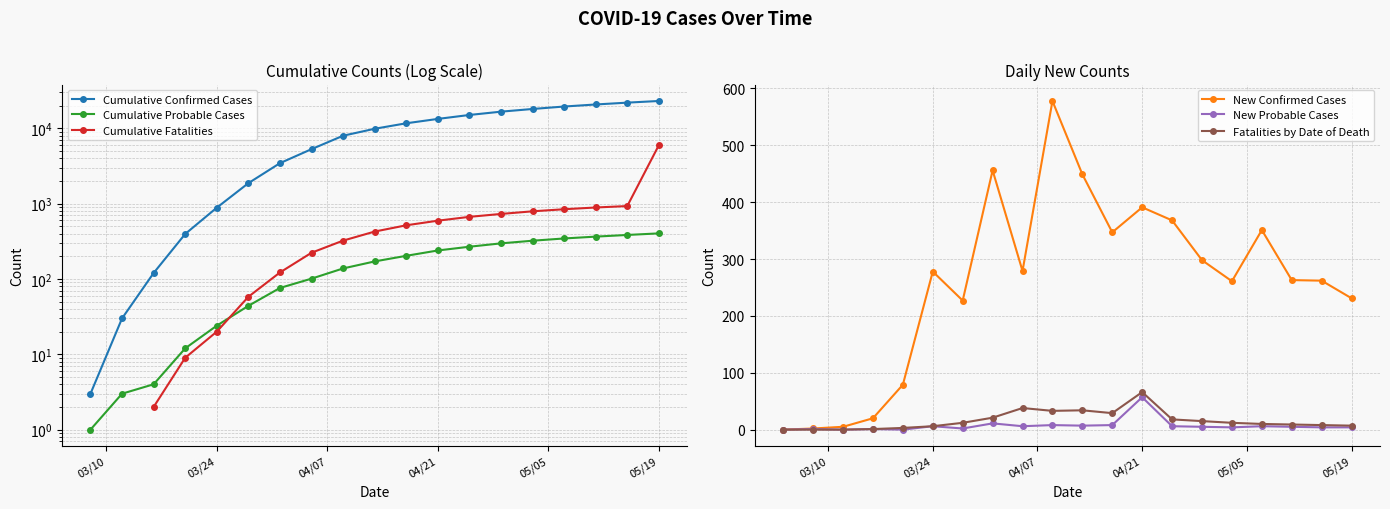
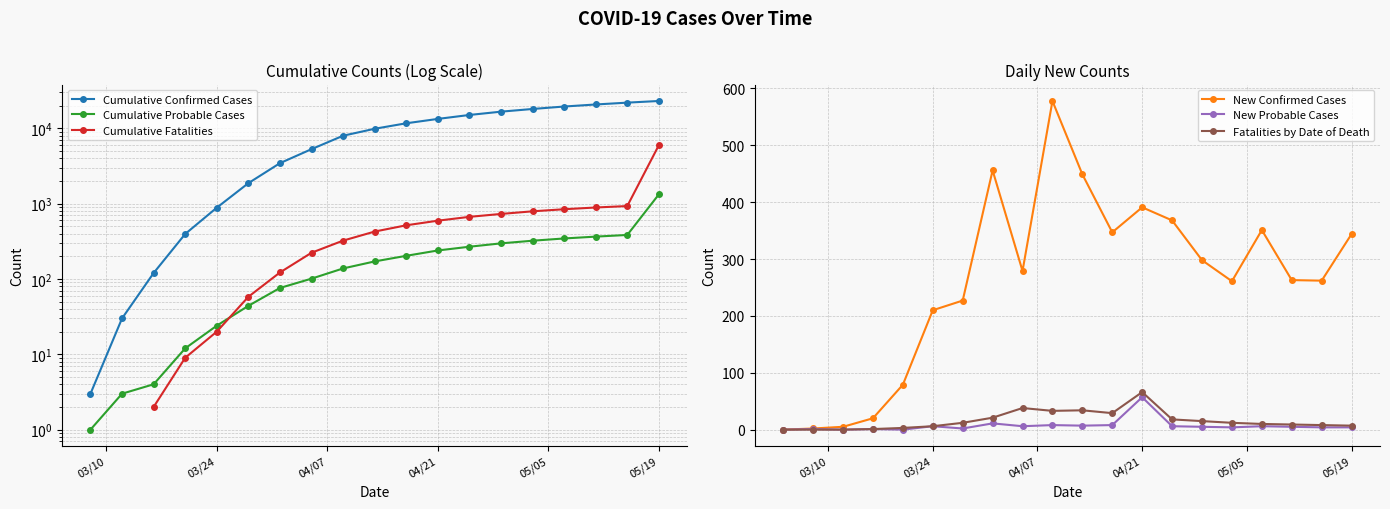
  {
    "Cumulative Counts (Log Scale)": {
      "Cumulative Confirmed Cases": {
        "03/24": 900,
        "04/21": 13000,
        "05/19": 23000
      },
      "Cumulative Probable Cases": {
        "03/24": 24,
        "04/21": 240,
-       "05/19": 400
+       "05/19": 1300
      },
      "Cumulative Fatalities": {
        "03/24": 20,
        "04/21": 600,
        "05/19": 6000
      }
    },
    "Daily New Counts": {
      "New Confirmed Cases": {
-       "03/24": 280,
+       "03/24": 210,
        "04/21": 390,
-       "05/19": 230
+       "05/19": 340
      },
      "New Probable Cases": {
        "04/21": 60
      },
      "Fatalities by Date of Death": {
        "04/21": 70
      }
    }
  }
